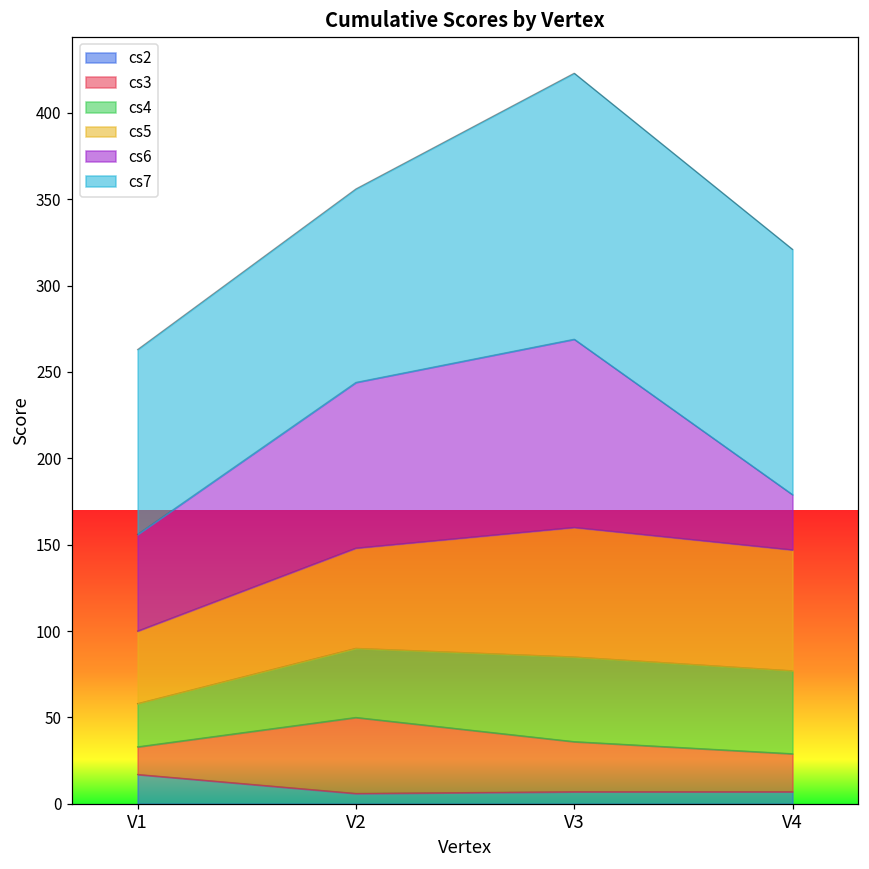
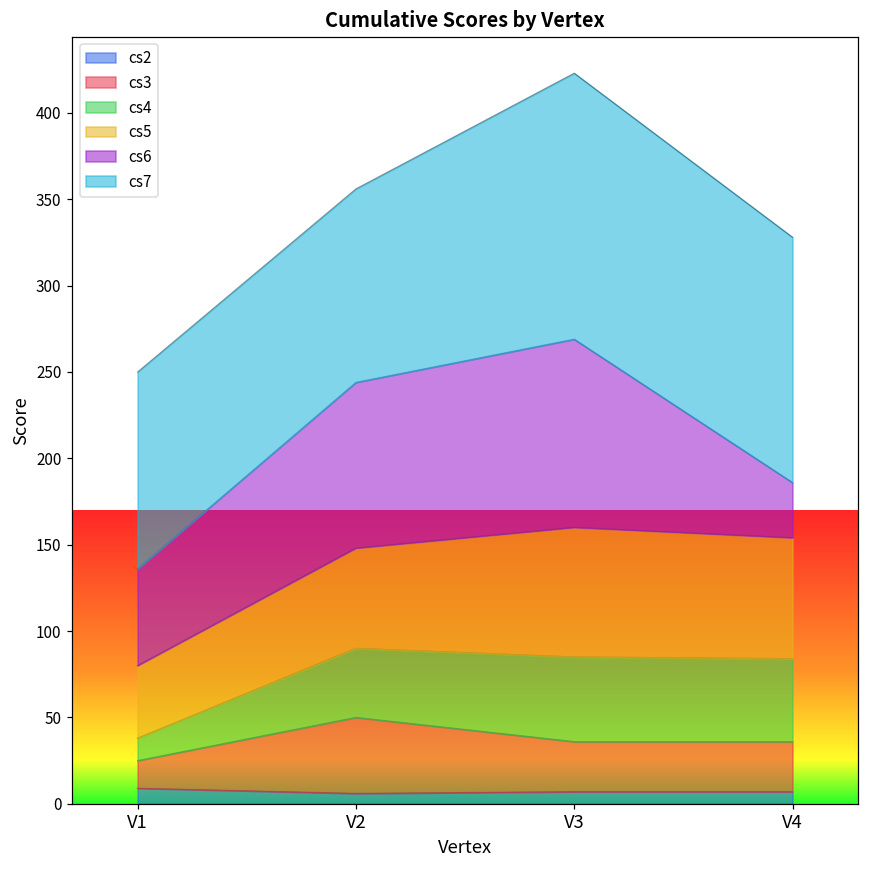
  {
    "cs2": {
-     "V1": 17,
+     "V1": 9,
      "V2": 6,
      "V3": 7,
      "V4": 7
    },
    "cs3": {
      "V1": 16,
      "V2": 44,
      "V3": 29,
-     "V4": 22
+     "V4": 29
    },
    "cs4": {
-     "V1": 25,
+     "V1": 13,
      "V2": 40,
      "V3": 49,
      "V4": 48
    },
    "cs5": {
      "V1": 42,
      "V2": 58,
      "V3": 75,
      "V4": 70
    },
    "cs6": {
      "V1": 56,
      "V2": 96,
      "V3": 109,
      "V4": 32
    },
    "cs7": {
-     "V1": 107,
+     "V1": 114,
      "V2": 112,
      "V3": 154,
      "V4": 142
    }
  }
